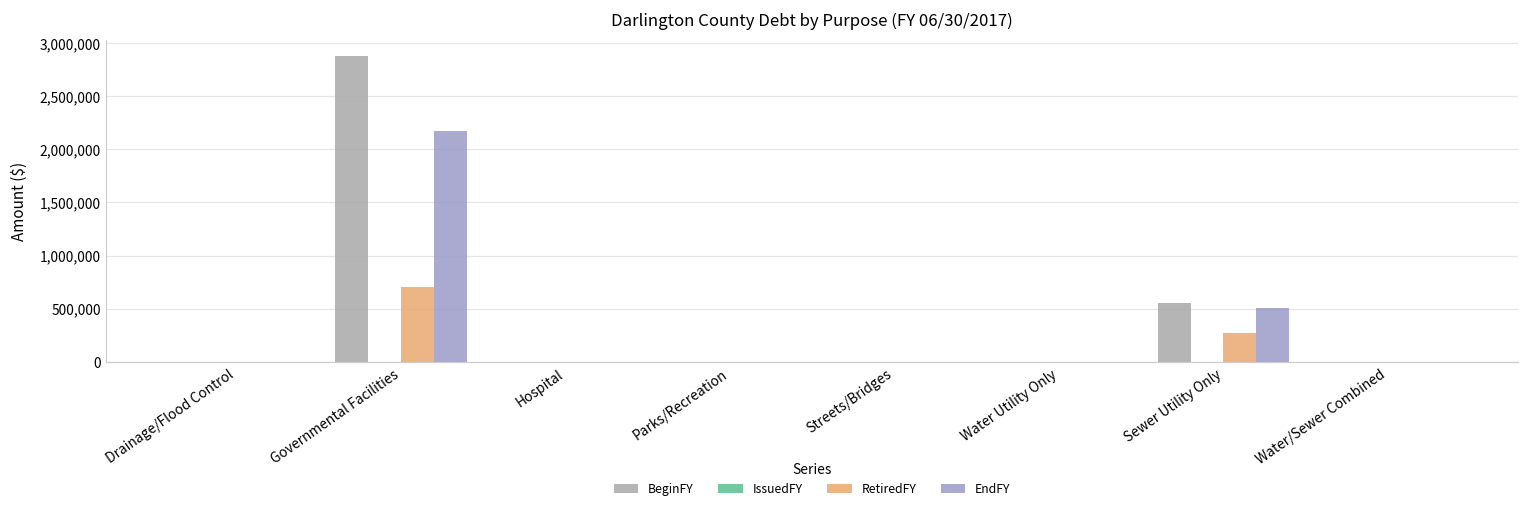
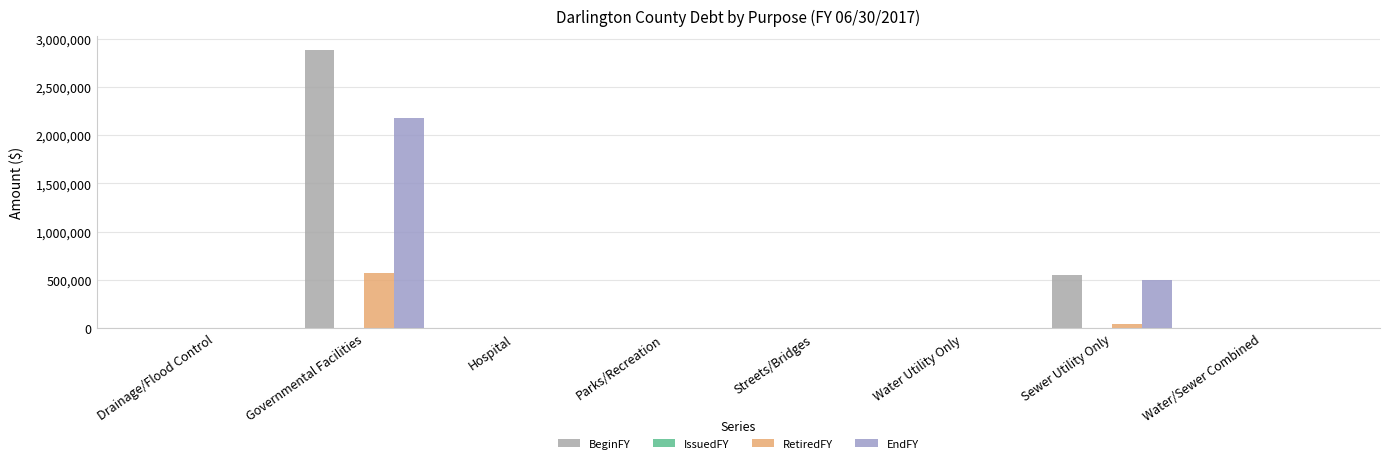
  {
    "IssuedFY": {
      "Drainage/Flood Control": "0",
      "Governmental Facilities": "0",
      "Hospital": "0",
      "Parks/Recreation": "0",
      "Streets/Bridges": "0",
      "Water Utility Only": "0",
      "Sewer Utility Only": "0",
      "Water/Sewer Combined": "0"
    },
    "RetiredFY": {
      "Drainage/Flood Control": "0",
-     "Governmental Facilities": "700,000",
+     "Governmental Facilities": "600,000",
      "Hospital": "0",
      "Parks/Recreation": "0",
      "Streets/Bridges": "0",
      "Water Utility Only": "0",
-     "Sewer Utility Only": "300,000",
+     "Sewer Utility Only": "0",
      "Water/Sewer Combined": "0"
    }
  }
